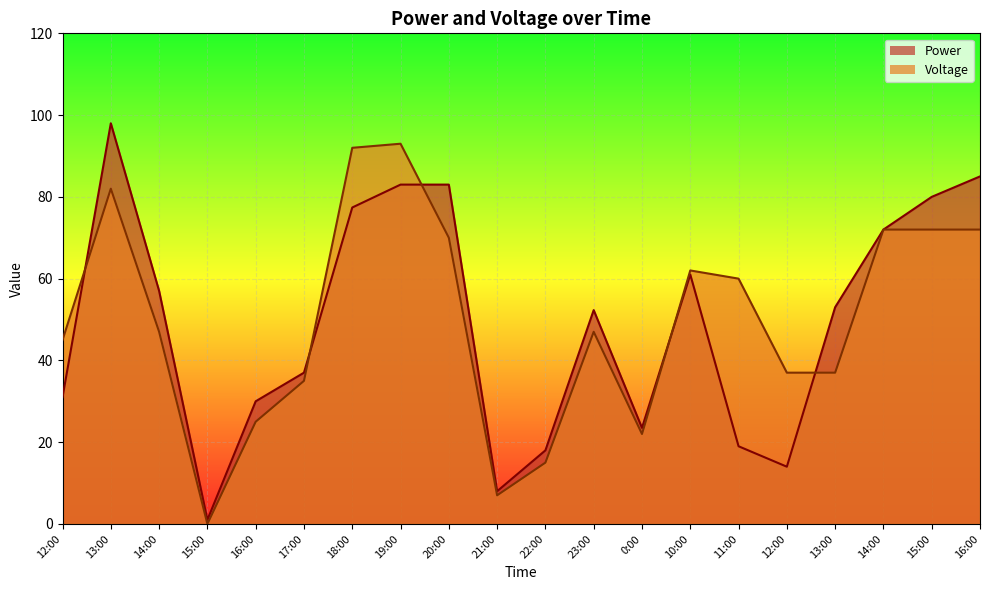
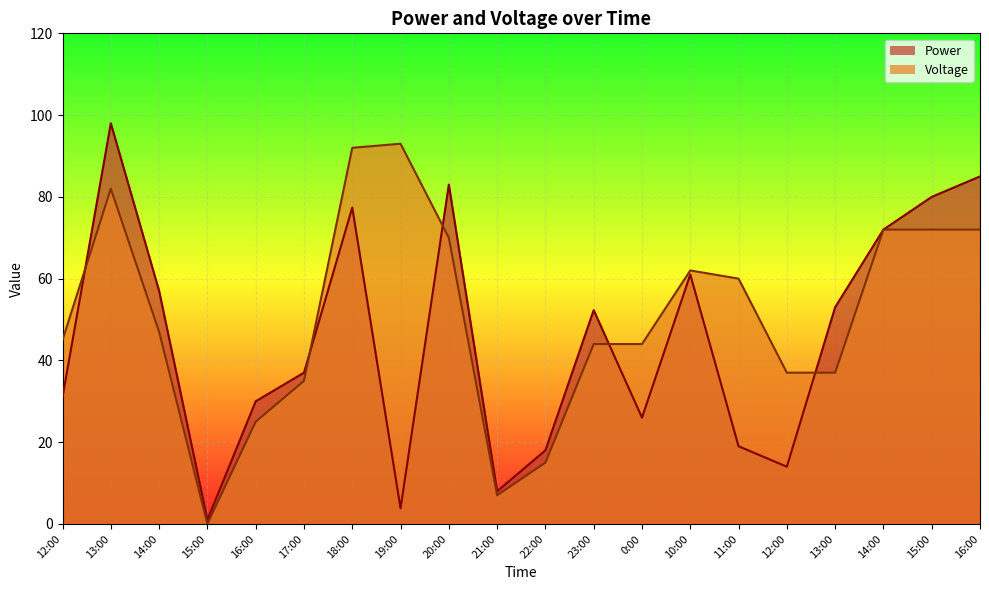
  {
    "Power": {
      "17:00": 37,
      "18:00": 77,
-     "19:00": 83,
+     "19:00": 4,
      "20:00": 83,
      "21:00": 8,
      "22:00": 18,
      "23:00": 52,
-     "0:00": 24,
+     "0:00": 26,
      "10:00": 61,
      "11:00": 19
    },
    "Voltage": {
      "17:00": 35,
      "18:00": 92,
      "19:00": 93,
      "20:00": 70,
      "21:00": 7,
      "22:00": 15,
-     "23:00": 47,
-     "0:00": 22,
+     "23:00": 44,
+     "0:00": 44,
      "10:00": 62,
      "11:00": 60
    }
  }
